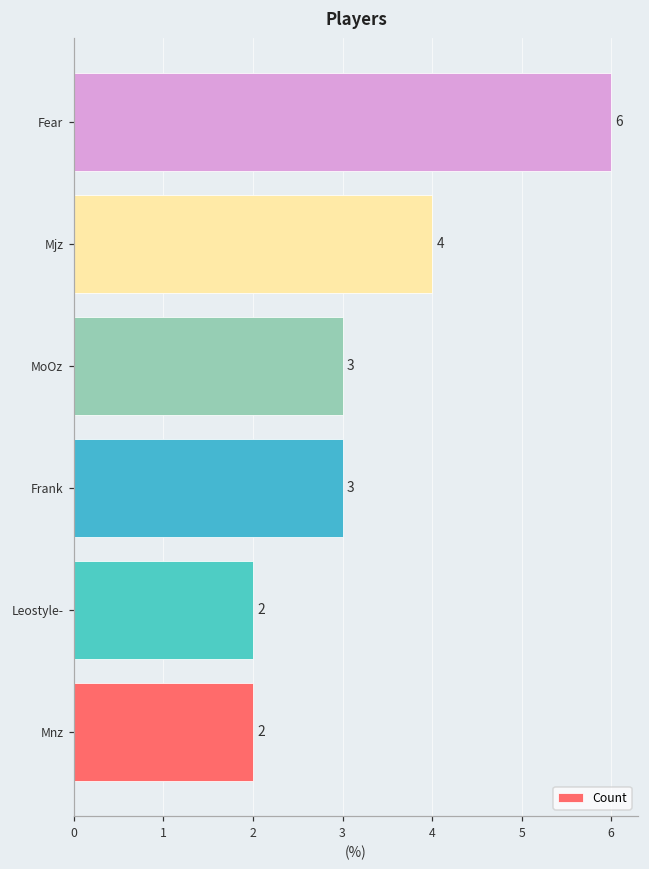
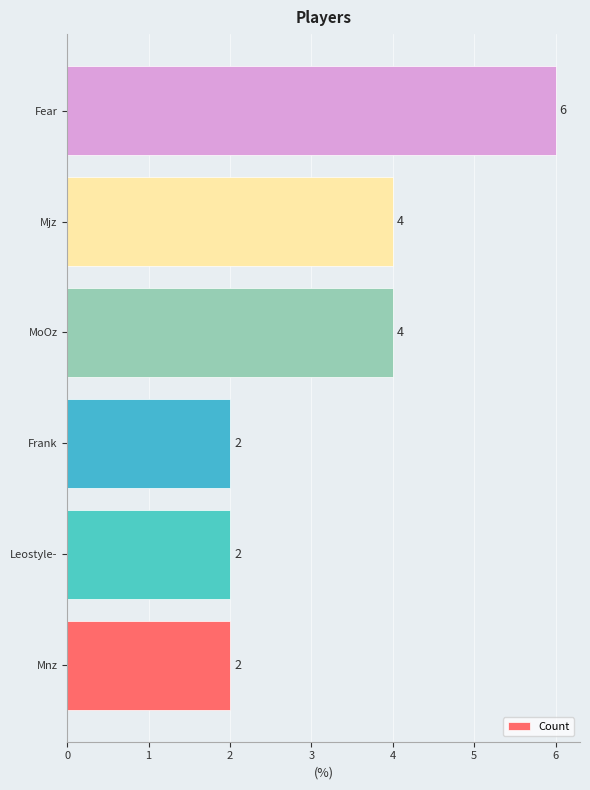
  {
    "Fear": 6,
    "Mjz": 4,
-   "MoOz": 3,
-   "Frank": 3,
+   "MoOz": 4,
+   "Frank": 2,
    "Leostyle-": 2,
    "Mnz": 2
  }
